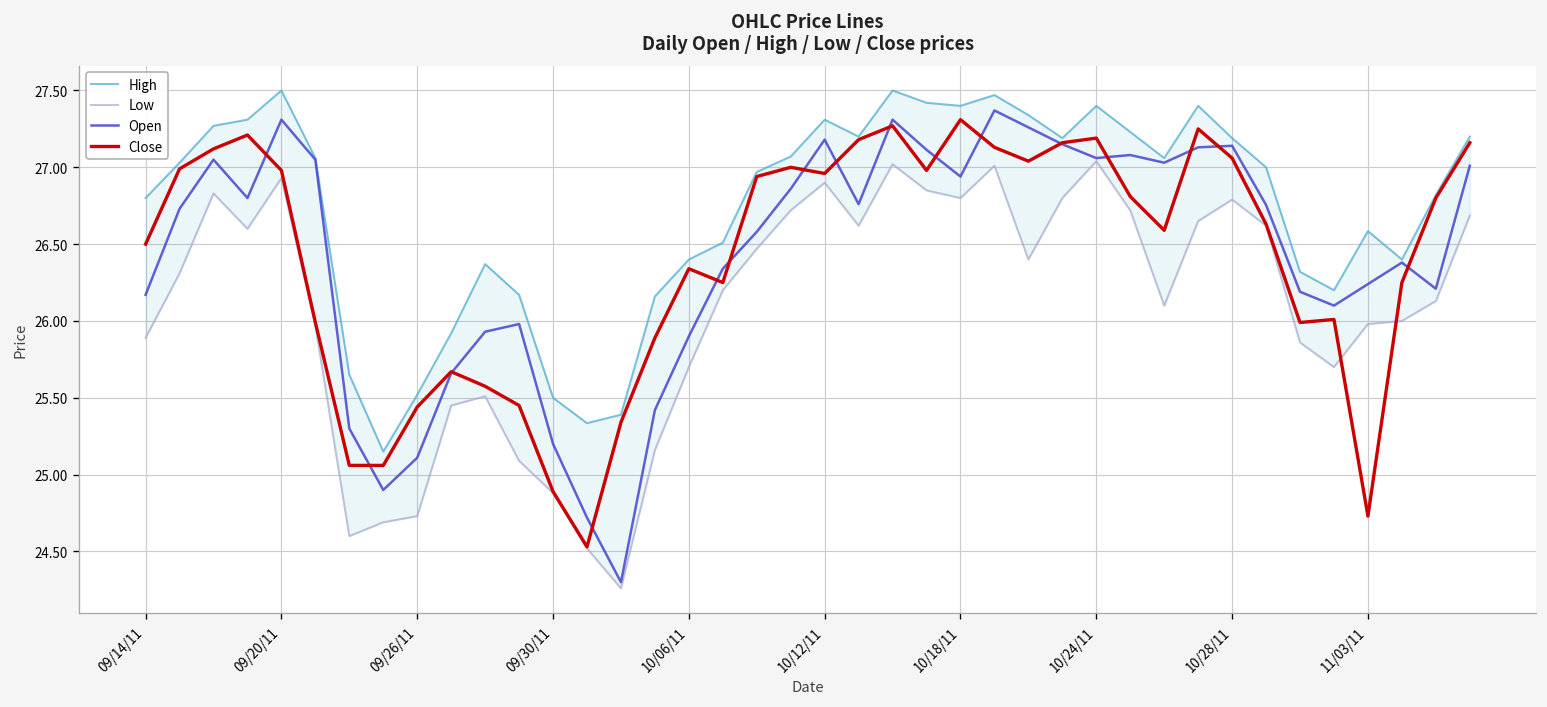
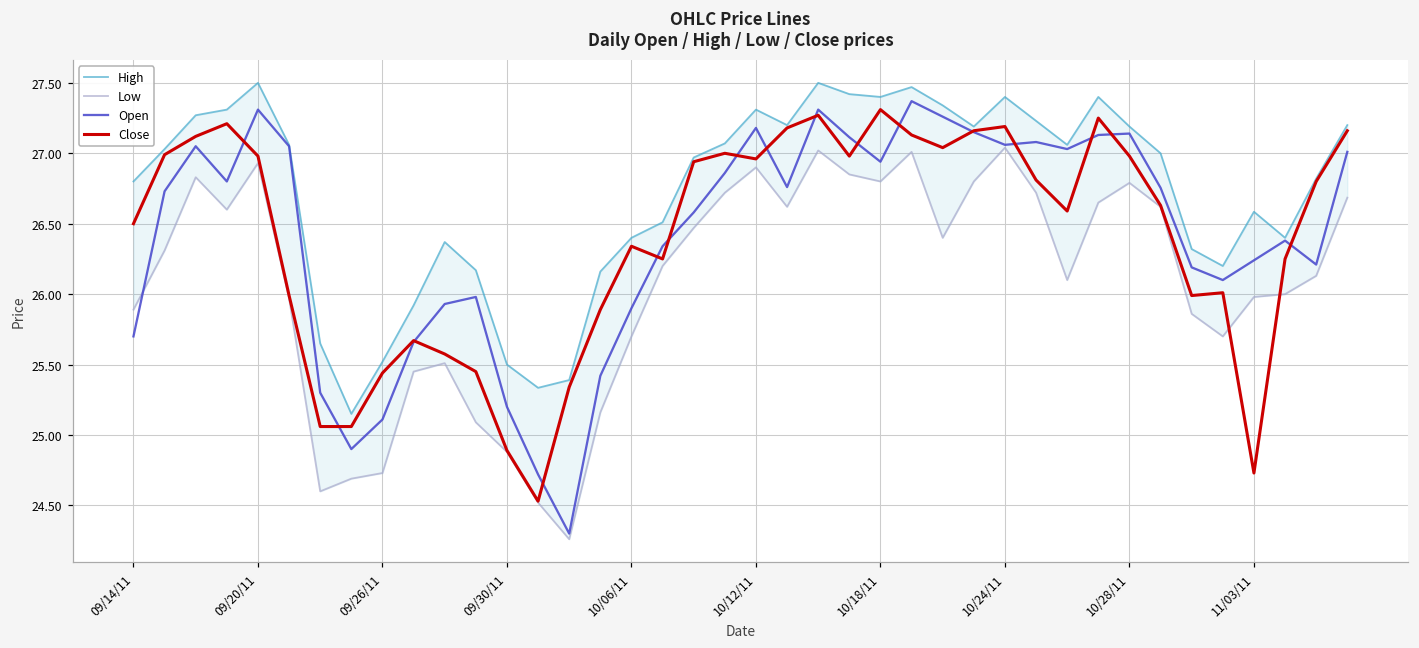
  {
    "High": {
      "09/14/11": 26.80,
      "09/20/11": 27.50,
      "09/26/11": 25.52,
      "09/30/11": 25.50,
      "10/06/11": 26.40,
      "10/12/11": 27.31,
      "10/18/11": 27.40,
      "10/24/11": 27.40,
      "10/28/11": 27.19,
      "11/03/11": 26.59
    },
    "Low": {
      "09/14/11": 25.89,
      "09/20/11": 26.93,
      "09/26/11": 24.73,
      "10/06/11": 25.70,
      "10/12/11": 26.90,
      "10/18/11": 26.80,
      "10/28/11": 26.79,
      "11/03/11": 25.98
    },
    "Open": {
-     "09/14/11": 26.17,
+     "09/14/11": 25.70,
      "09/20/11": 27.31,
      "09/26/11": 25.11,
      "09/30/11": 25.20,
      "10/06/11": 25.90,
      "10/12/11": 27.18,
      "10/18/11": 26.94,
      "10/28/11": 27.14,
      "11/03/11": 26.24
    },
    "Close": {
      "09/14/11": 26.50,
      "09/20/11": 26.98,
      "09/26/11": 25.44,
      "10/06/11": 26.34,
      "10/12/11": 26.96,
      "10/18/11": 27.31,
      "10/24/11": 27.19,
-     "10/28/11": 27.06,
+     "10/28/11": 26.98,
      "11/03/11": 24.73
    }
  }
